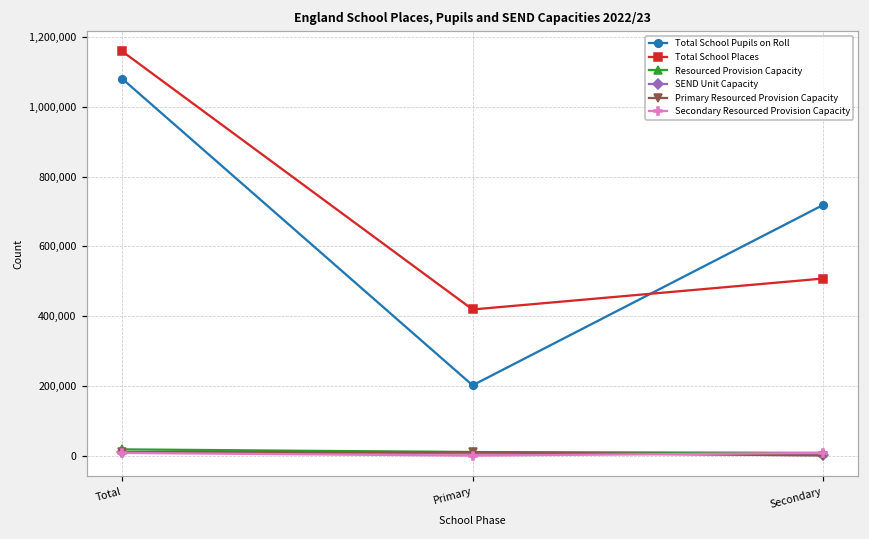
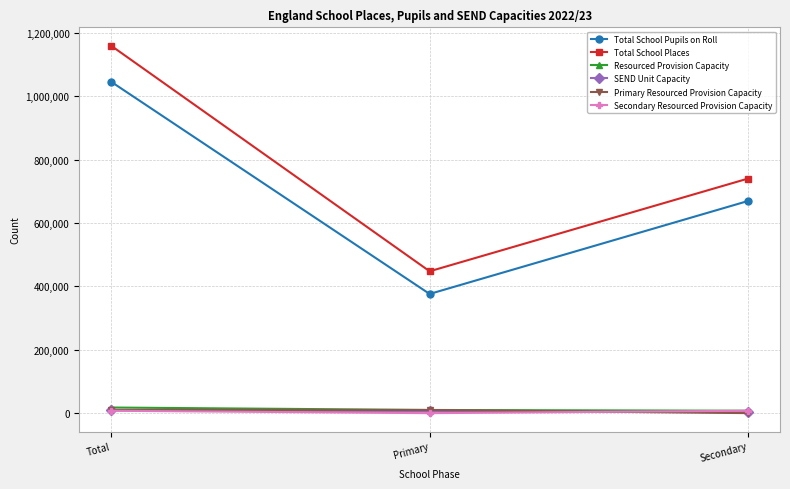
  {
    "Total School Pupils on Roll": {
-     "Total": "1,080,000",
-     "Primary": "200,000",
-     "Secondary": "720,000"
+     "Total": "1,050,000",
+     "Primary": "380,000",
+     "Secondary": "670,000"
    },
    "Total School Places": {
      "Total": "1,160,000",
-     "Primary": "420,000",
-     "Secondary": "510,000"
+     "Primary": "450,000",
+     "Secondary": "740,000"
    }
  }
